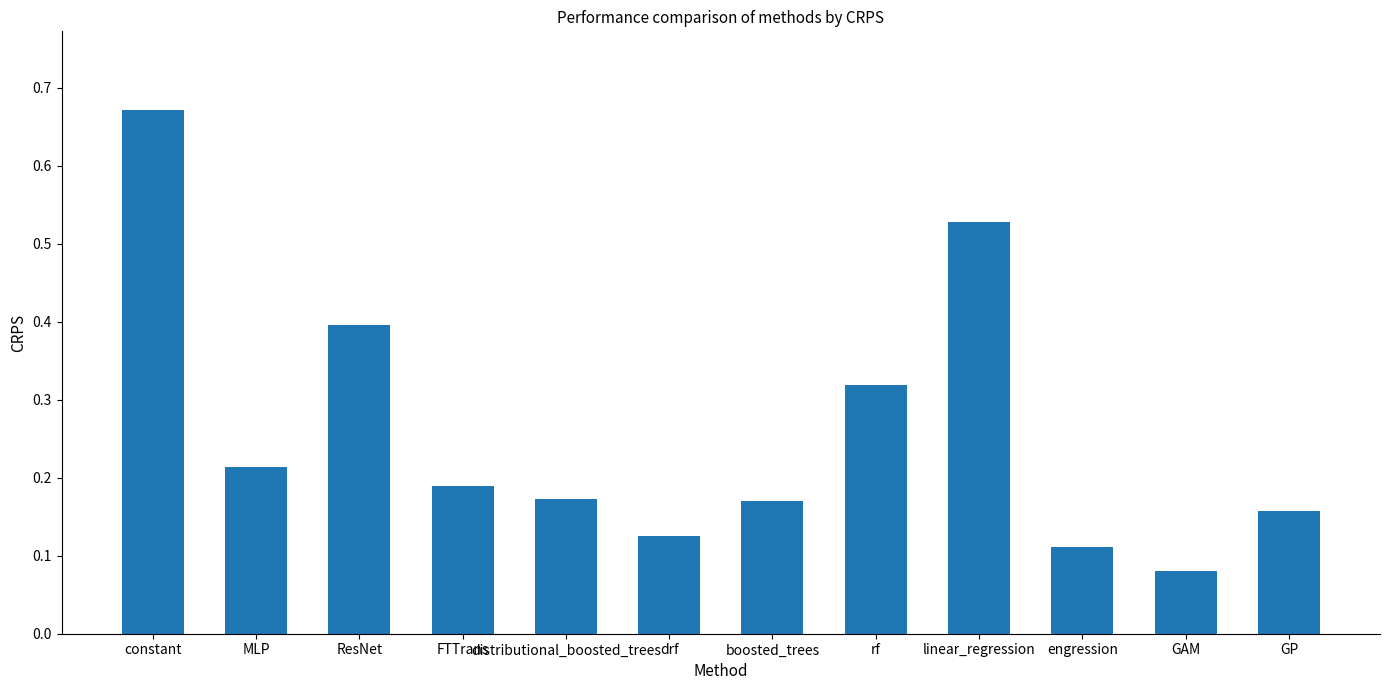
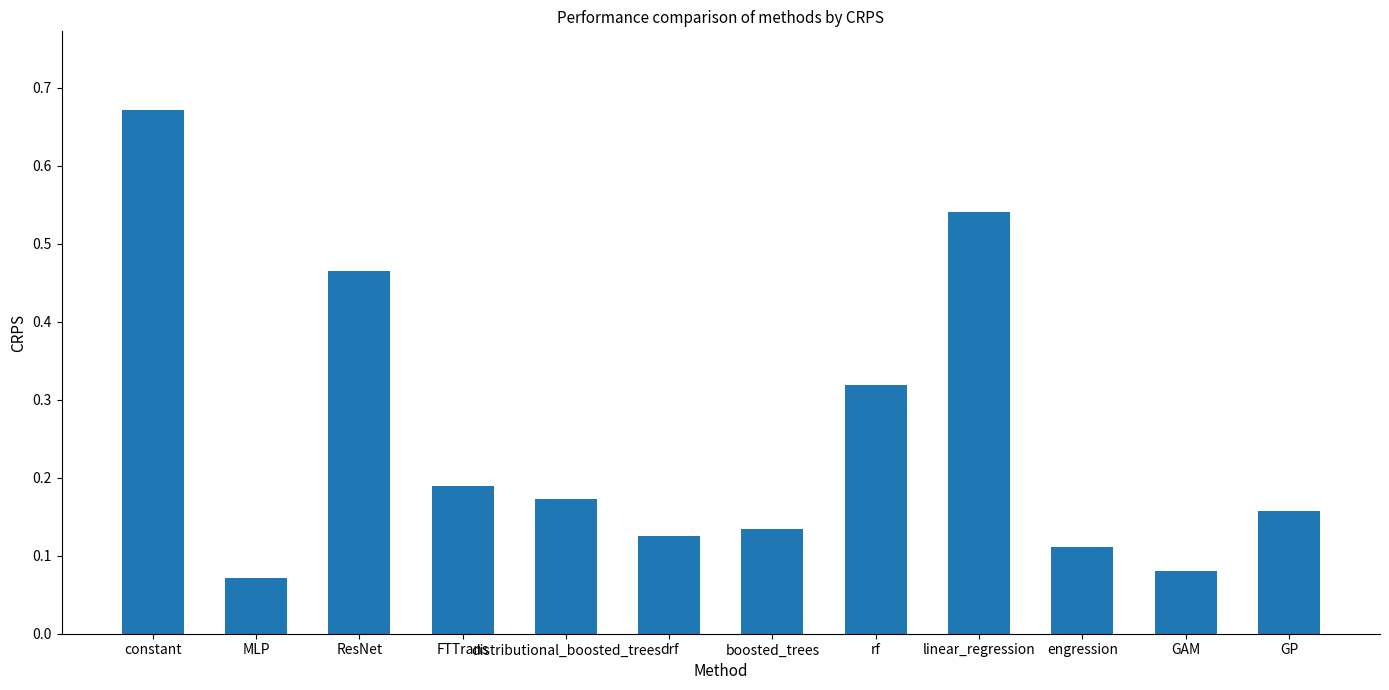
  {
    "constant": 0.67,
-   "MLP": 0.21,
-   "ResNet": 0.40,
+   "MLP": 0.07,
+   "ResNet": 0.47,
    "distributional_boosted_trees": 0.17,
    "drf": 0.13,
-   "boosted_trees": 0.17,
+   "boosted_trees": 0.13,
    "rf": 0.32,
-   "linear_regression": 0.53,
+   "linear_regression": 0.54,
    "engression": 0.11,
    "GAM": 0.08,
    "GP": 0.16
  }
